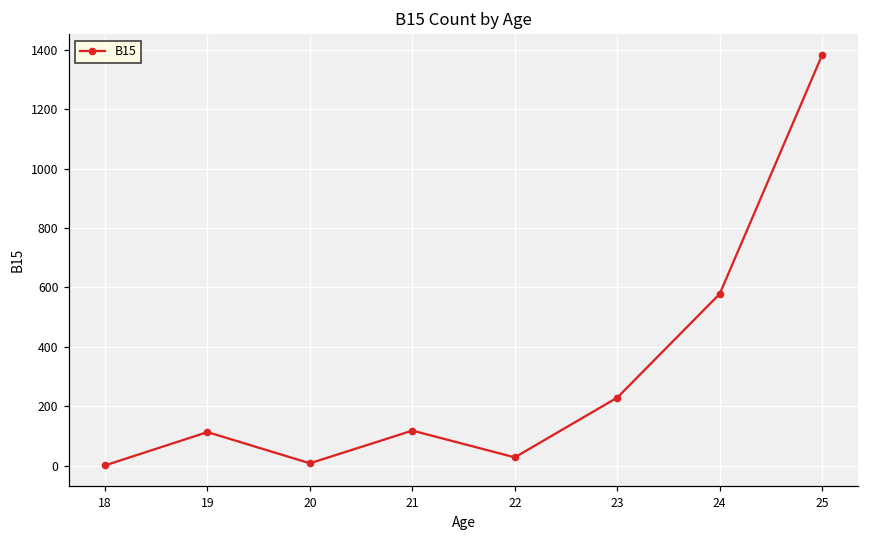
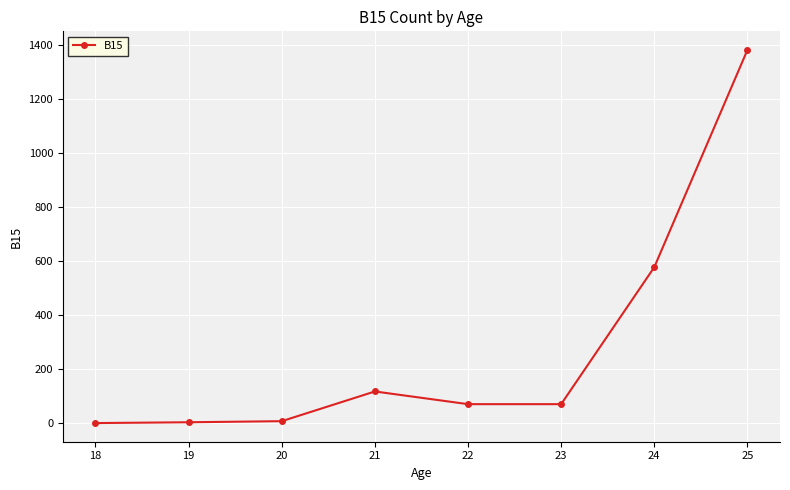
  {
    "18": 0,
-   "19": 110,
+   "19": 0,
    "20": 10,
    "21": 120,
-   "22": 30,
-   "23": 230,
+   "22": 70,
+   "23": 70,
    "24": 580,
    "25": 1380
  }
